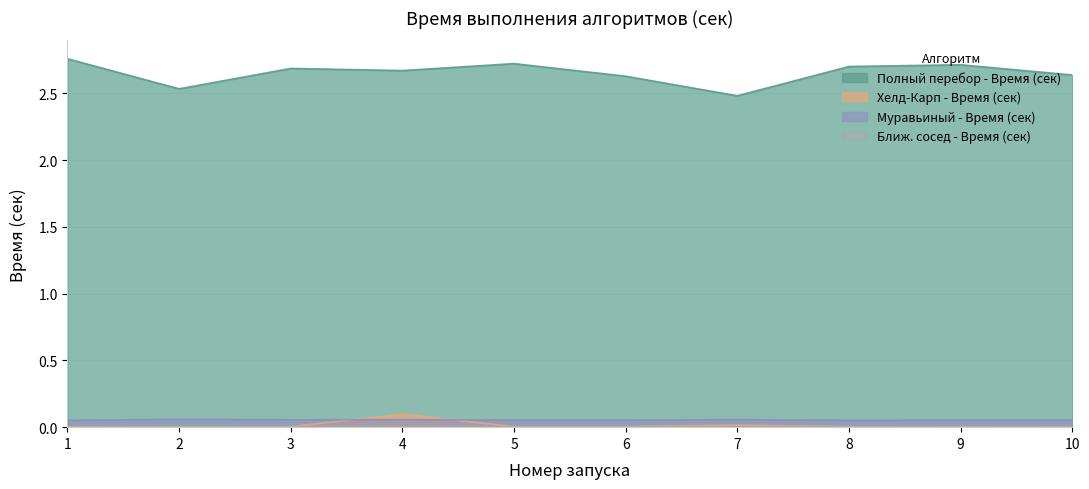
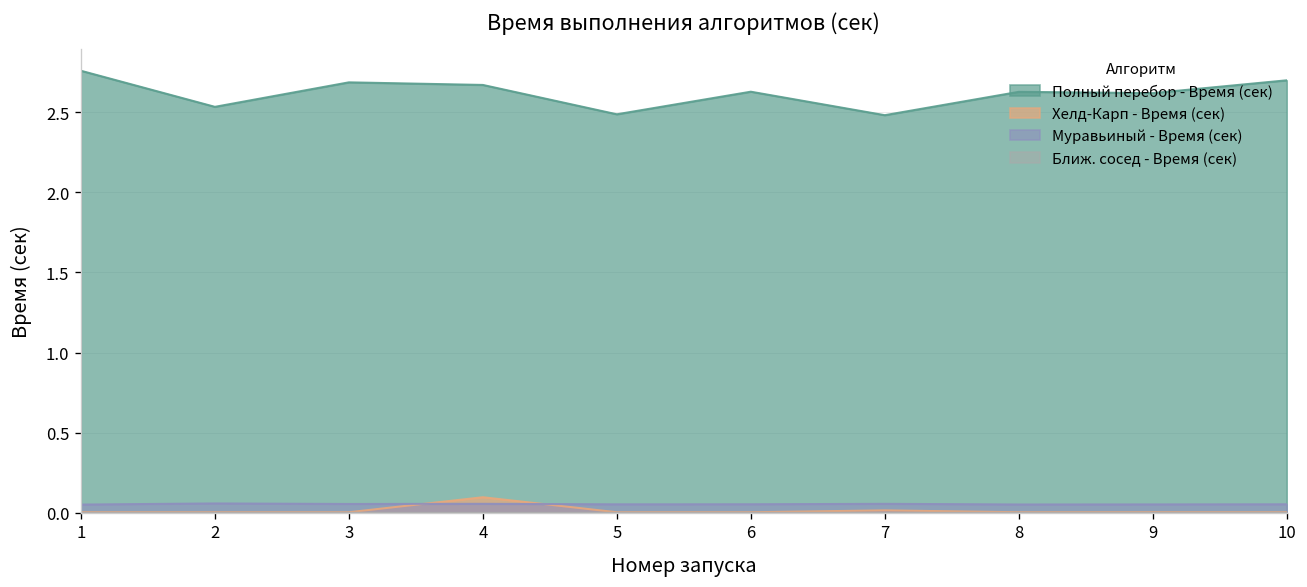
  {
    "Полный перебор - Время (сек)": {
      "1": 2.76,
      "2": 2.53,
      "3": 2.69,
      "4": 2.67,
-     "5": 2.72,
+     "5": 2.49,
      "6": 2.63,
      "7": 2.48,
-     "8": 2.70,
-     "9": 2.71,
-     "10": 2.64
+     "8": 2.63,
+     "9": 2.62,
+     "10": 2.70
    },
    "Хелд-Карп - Время (сек)": {
      "4": 0.10
    }
  }
